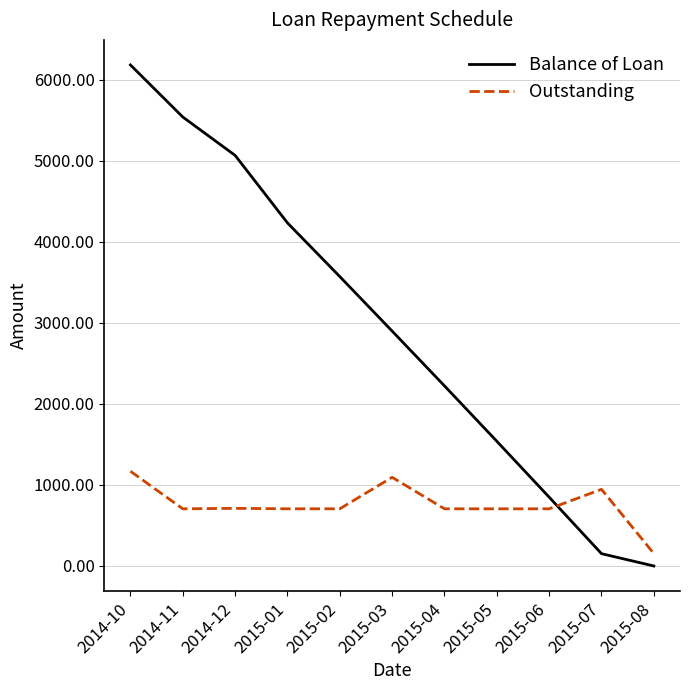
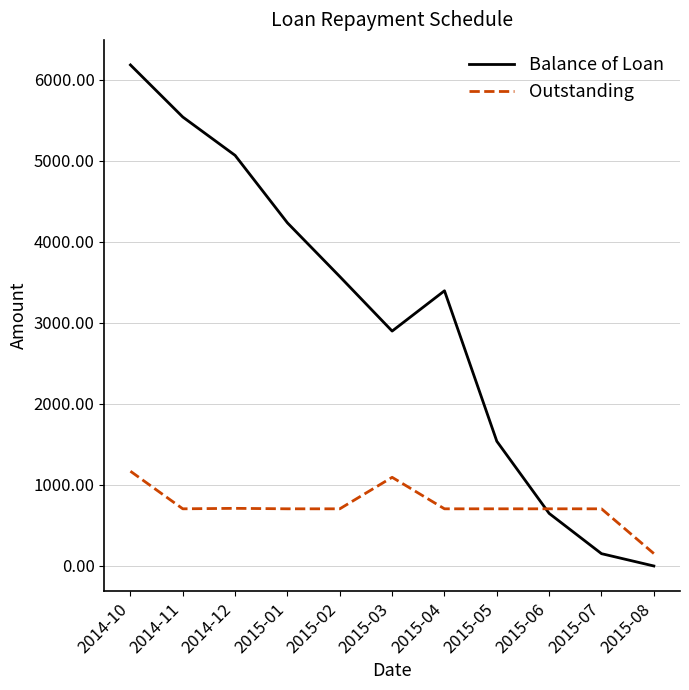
  {
    "Balance of Loan": {
      "2014-10": 6200,
      "2014-11": 5500,
      "2014-12": 5100,
      "2015-01": 4200,
      "2015-02": 3600,
      "2015-03": 2900,
-     "2015-04": 2200,
+     "2015-04": 3400,
      "2015-05": 1500,
-     "2015-06": 800,
+     "2015-06": 600,
      "2015-07": 200,
      "2015-08": 0
    },
    "Outstanding": {
      "2014-10": 1200,
      "2014-11": 700,
      "2014-12": 700,
      "2015-01": 700,
      "2015-02": 700,
      "2015-03": 1100,
      "2015-04": 700,
      "2015-05": 700,
      "2015-06": 700,
-     "2015-07": 900,
+     "2015-07": 700,
      "2015-08": 200
    }
  }
